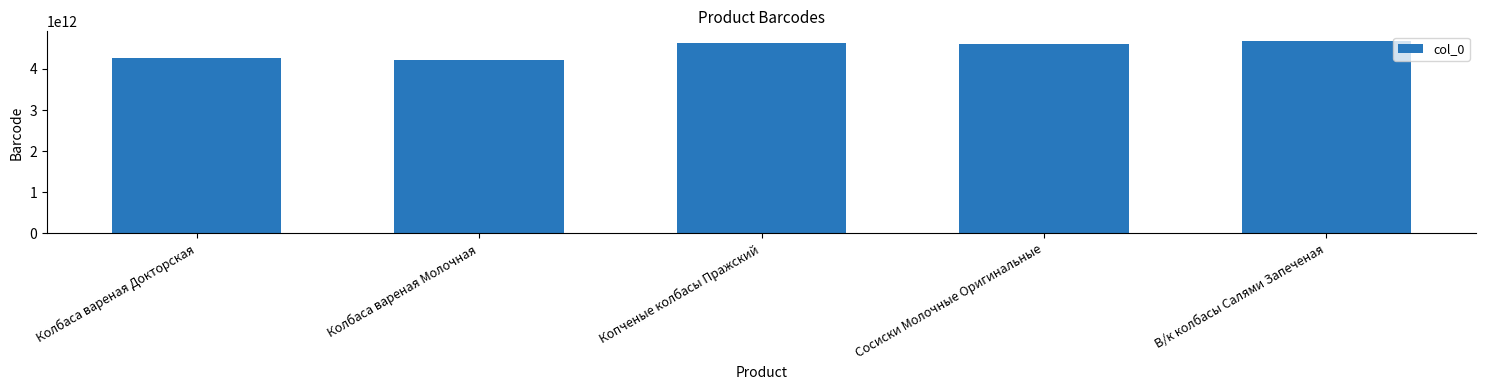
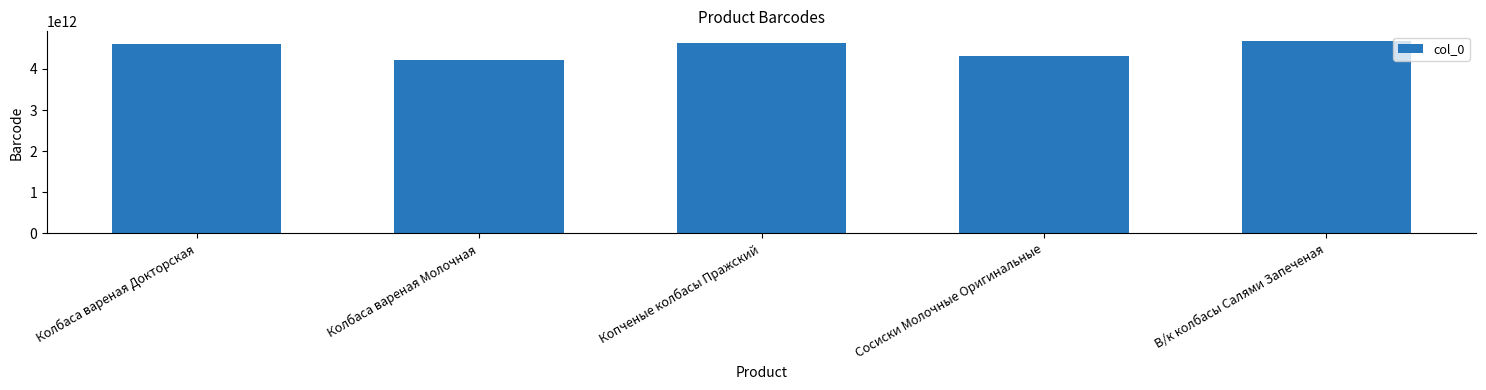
  {
-   "Колбаса вареная Докторская": 4300000000000,
+   "Колбаса вареная Докторская": 4600000000000,
    "Колбаса вареная Молочная": 4200000000000,
    "Копченые колбасы Пражский": 4600000000000,
-   "Сосиски Молочные Оригинальные": 4600000000000,
+   "Сосиски Молочные Оригинальные": 4300000000000,
    "В/к колбасы Салями Запеченая": 4700000000000
  }
